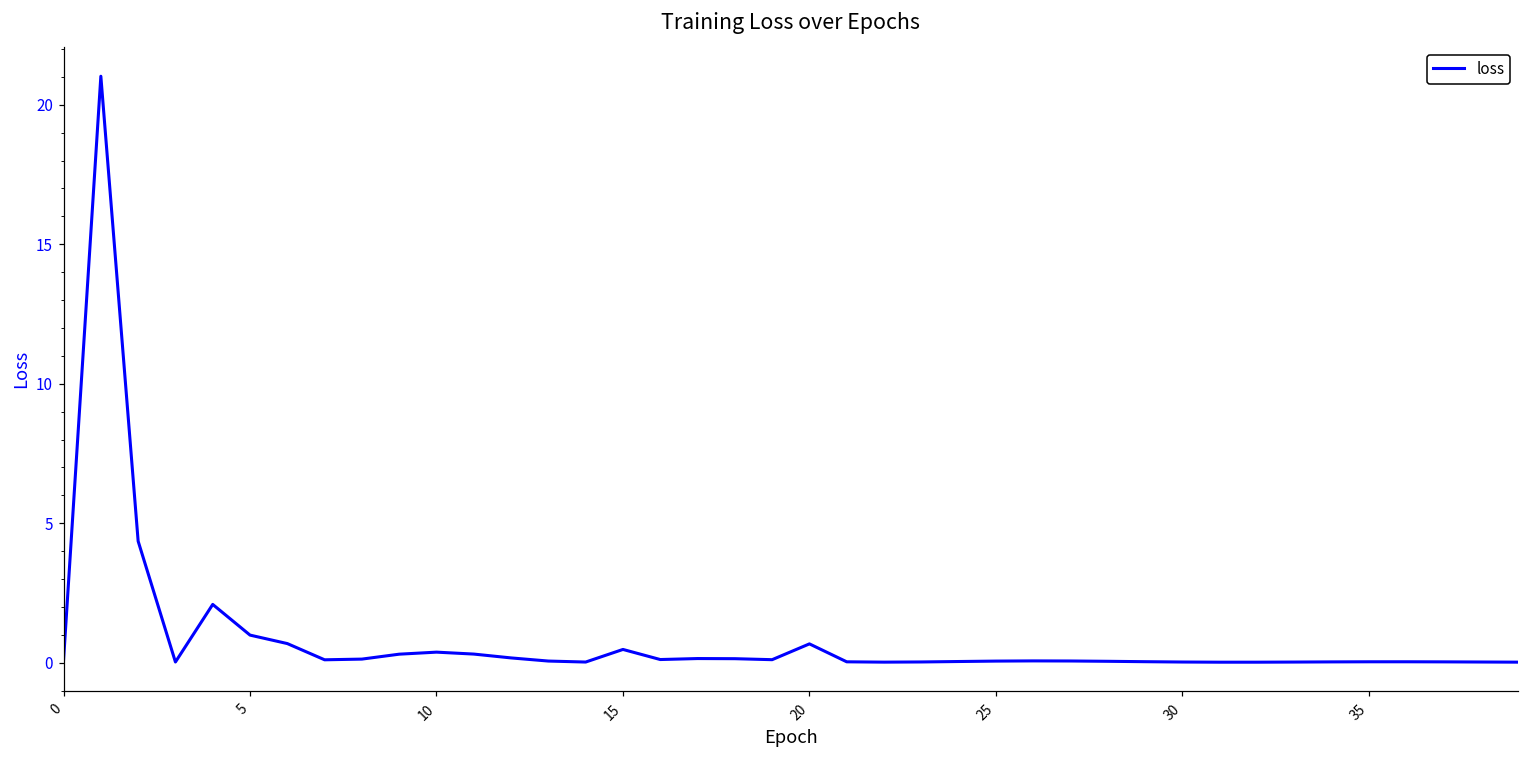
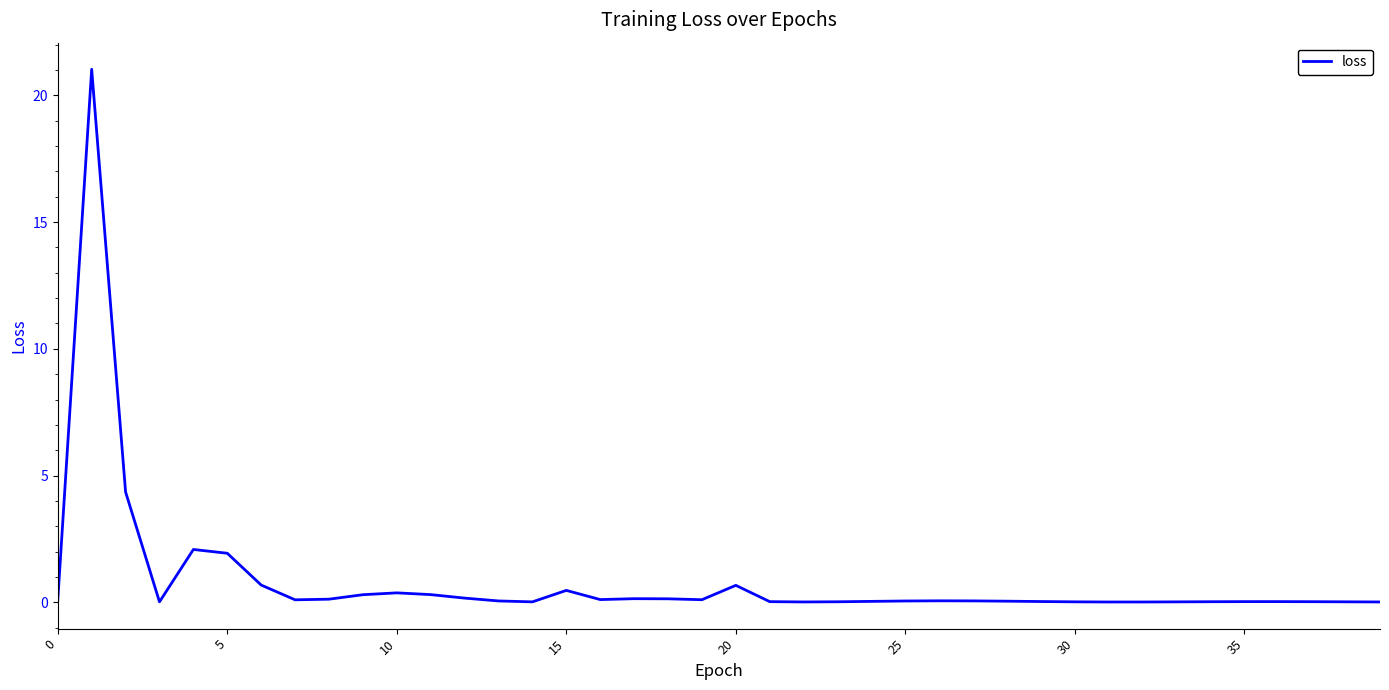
  {
    "0": 0.1,
-   "5": 1.0,
+   "5": 1.9,
    "10": 0.4,
    "15": 0.5,
    "20": 0.7,
    "25": 0.1,
    "30": 0.0,
    "35": 0.0
  }
